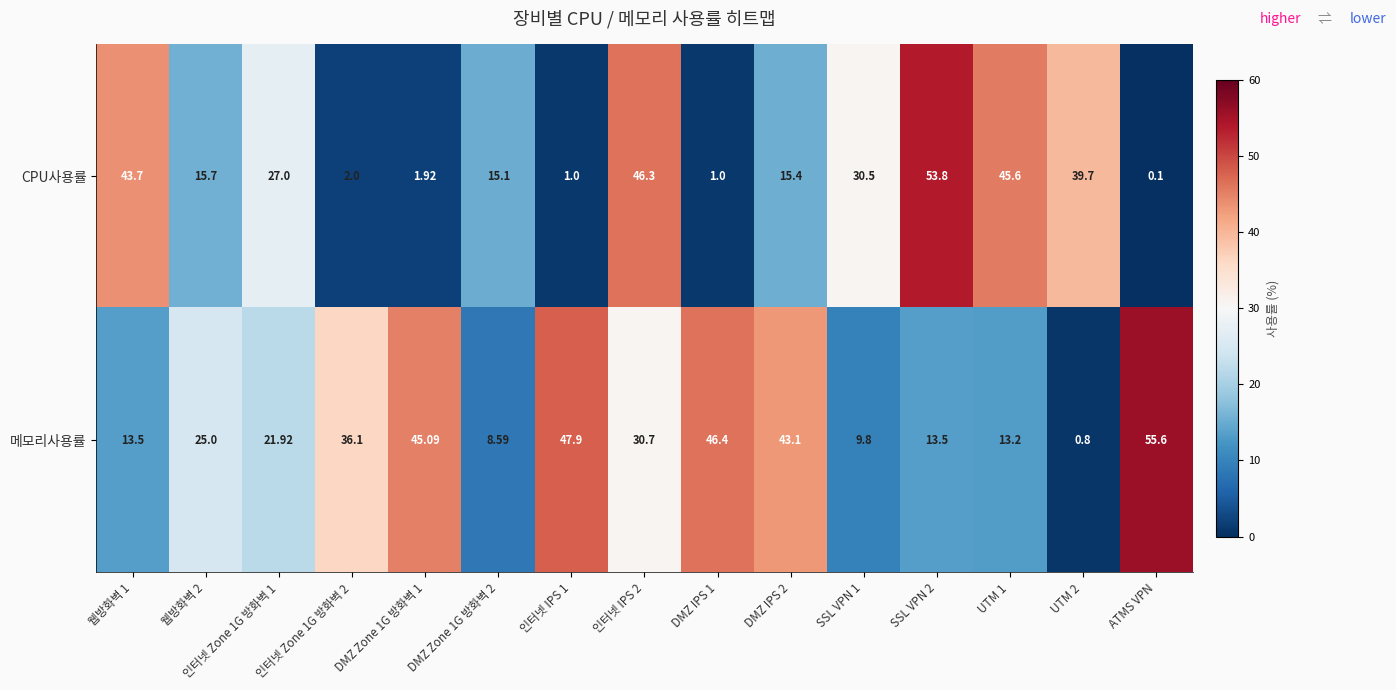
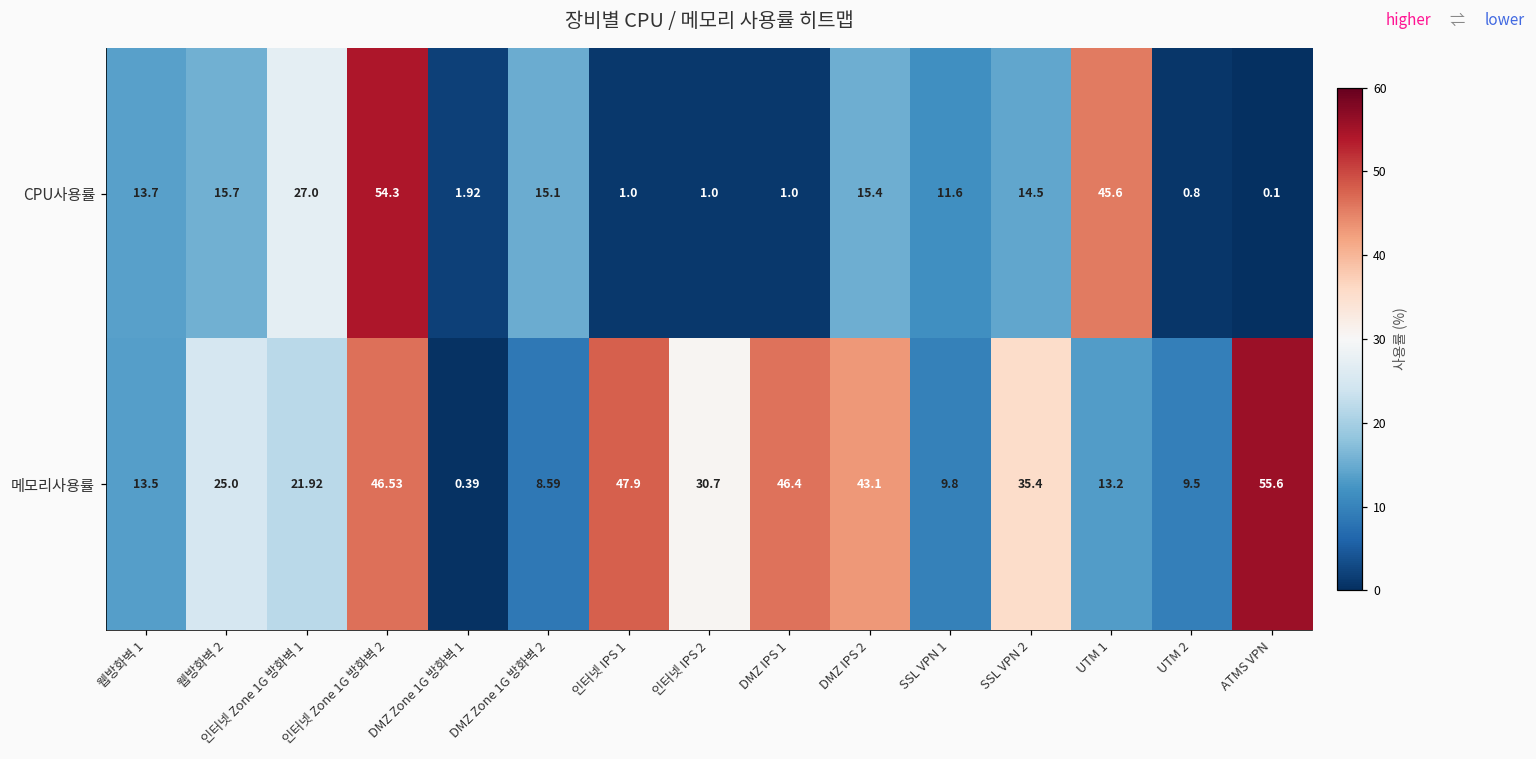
  {
    "CPU사용률": {
-     "웹방화벽 1": 43.7,
+     "웹방화벽 1": 13.7,
      "웹방화벽 2": 15.7,
      "인터넷 Zone 1G 방화벽 1": 27.0,
-     "인터넷 Zone 1G 방화벽 2": 2.0,
+     "인터넷 Zone 1G 방화벽 2": 54.3,
      "DMZ Zone 1G 방화벽 1": 1.92,
      "DMZ Zone 1G 방화벽 2": 15.1,
      "인터넷 IPS 1": 1.0,
-     "인터넷 IPS 2": 46.3,
+     "인터넷 IPS 2": 1.0,
      "DMZ IPS 1": 1.0,
      "DMZ IPS 2": 15.4,
-     "SSL VPN 1": 30.5,
-     "SSL VPN 2": 53.8,
+     "SSL VPN 1": 11.6,
+     "SSL VPN 2": 14.5,
      "UTM 1": 45.6,
-     "UTM 2": 39.7,
+     "UTM 2": 0.8,
      "ATMS VPN": 0.1
    },
    "메모리사용률": {
      "웹방화벽 1": 13.5,
      "웹방화벽 2": 25.0,
      "인터넷 Zone 1G 방화벽 1": 21.92,
-     "인터넷 Zone 1G 방화벽 2": 36.1,
-     "DMZ Zone 1G 방화벽 1": 45.09,
+     "인터넷 Zone 1G 방화벽 2": 46.53,
+     "DMZ Zone 1G 방화벽 1": 0.39,
      "DMZ Zone 1G 방화벽 2": 8.59,
      "인터넷 IPS 1": 47.9,
      "인터넷 IPS 2": 30.7,
      "DMZ IPS 1": 46.4,
      "DMZ IPS 2": 43.1,
      "SSL VPN 1": 9.8,
-     "SSL VPN 2": 13.5,
+     "SSL VPN 2": 35.4,
      "UTM 1": 13.2,
-     "UTM 2": 0.8,
+     "UTM 2": 9.5,
      "ATMS VPN": 55.6
    }
  }
